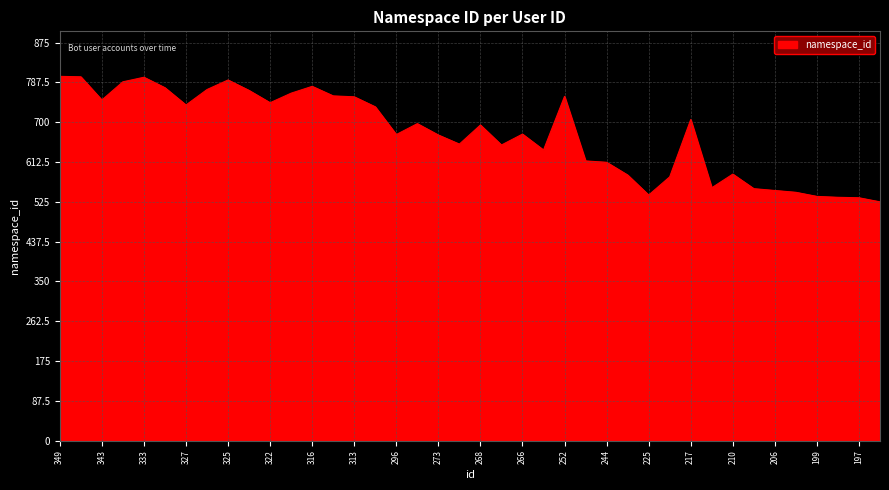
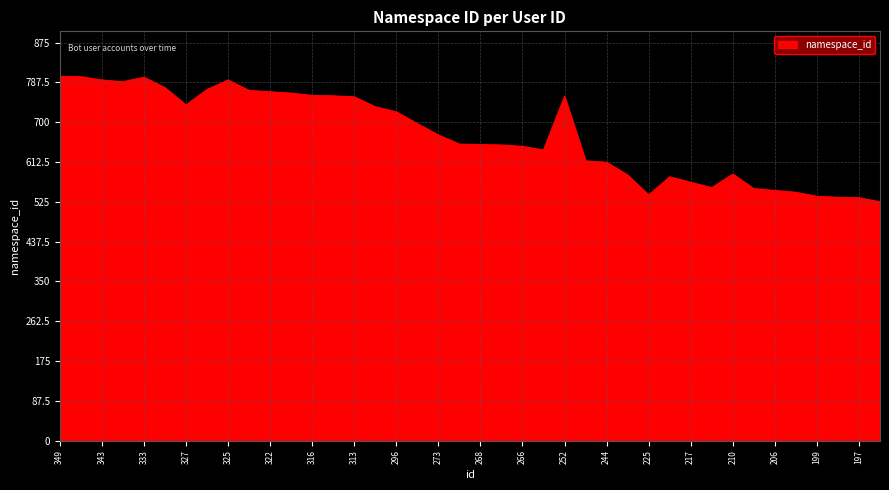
  {
    "349": 800,
-   "343": 750,
+   "343": 790,
    "333": 800,
    "327": 740,
    "325": 790,
-   "322": 740,
-   "316": 780,
+   "322": 770,
+   "316": 760,
    "313": 760,
-   "296": 670,
+   "296": 720,
    "273": 670,
-   "268": 690,
-   "266": 670,
+   "268": 650,
+   "266": 650,
    "252": 760,
    "244": 610,
    "225": 540,
-   "217": 710,
+   "217": 570,
    "210": 590,
    "206": 550,
    "199": 540,
    "197": 530
  }
